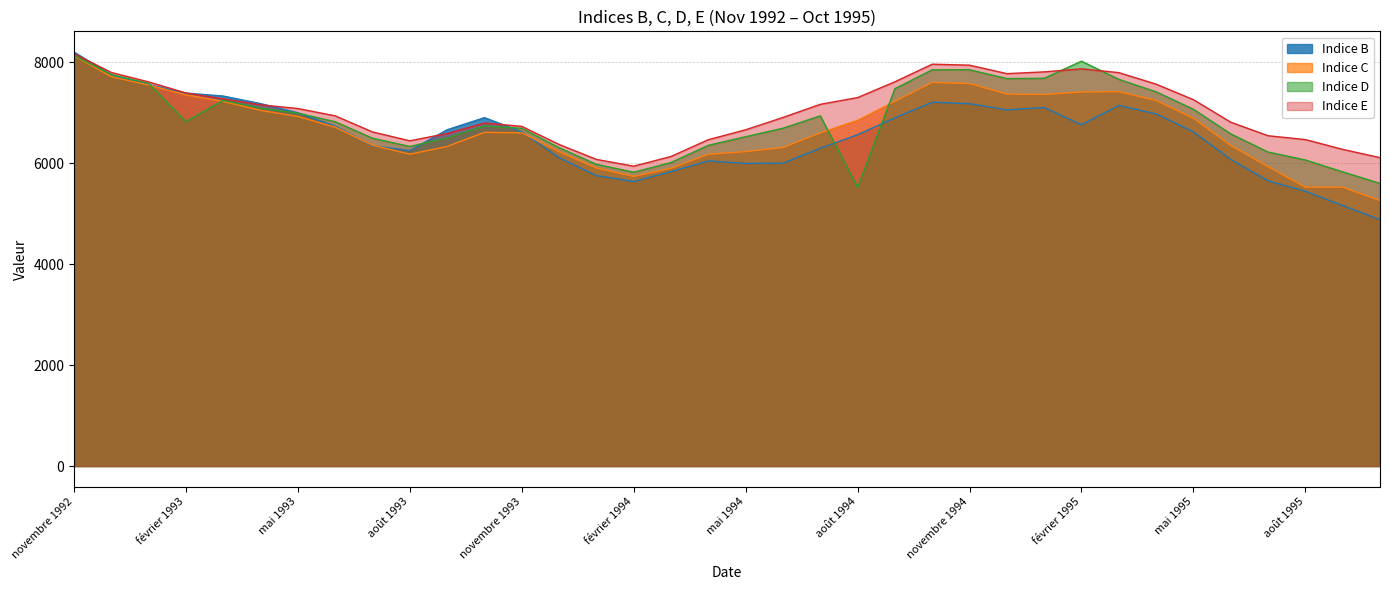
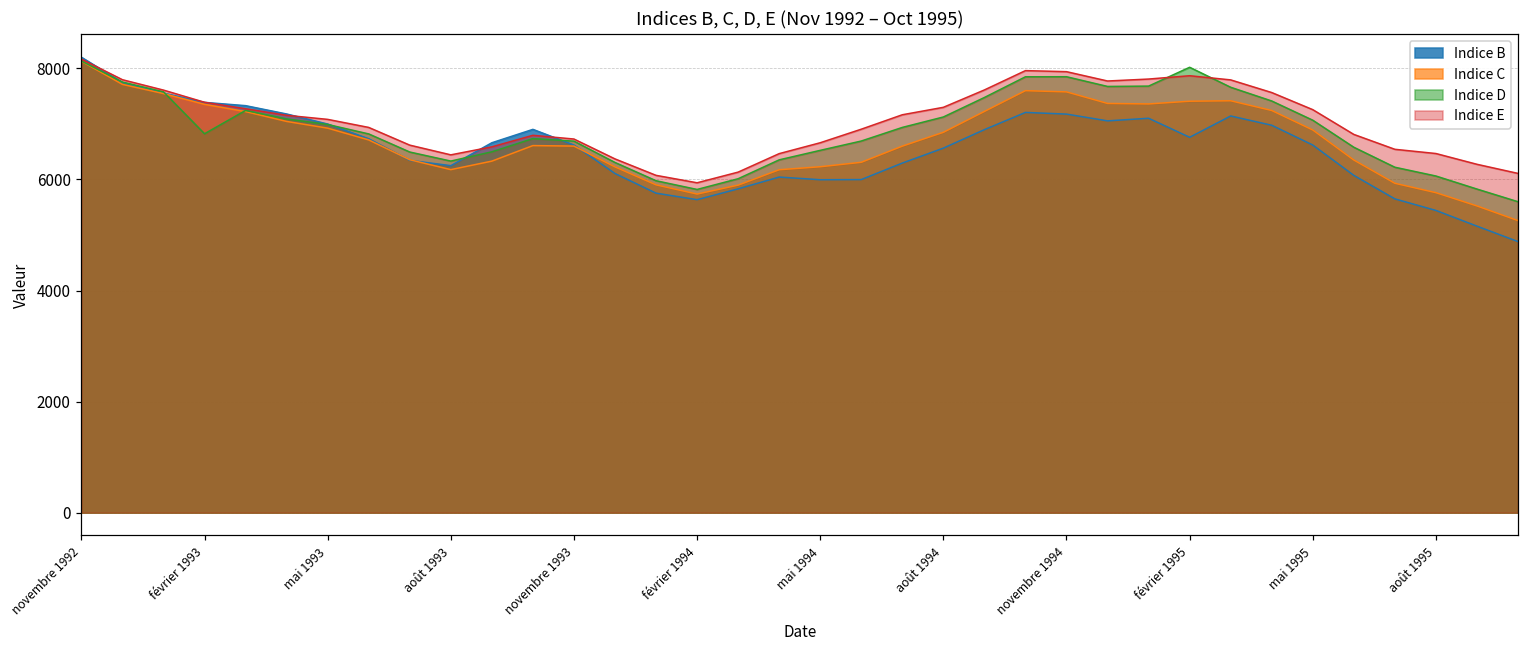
  {
    "Indice B": {
      "août 1993": 6200,
      "février 1994": 5600,
      "mai 1994": 6000,
      "août 1994": 6600,
      "novembre 1994": 7200,
      "février 1995": 6800,
      "mai 1995": 6600,
      "août 1995": 5400
    },
    "Indice C": {
      "mai 1993": 6900,
      "août 1993": 6200,
      "février 1994": 5700,
      "mai 1994": 6200,
      "août 1994": 6800,
      "novembre 1994": 7600,
      "février 1995": 7400,
      "mai 1995": 6900,
-     "août 1995": 5500
+     "août 1995": 5800
    },
    "Indice D": {
      "février 1993": 6800,
      "août 1993": 6300,
      "février 1994": 5800,
      "mai 1994": 6500,
-     "août 1994": 5500,
+     "août 1994": 7100,
      "novembre 1994": 7900,
      "février 1995": 8000,
      "mai 1995": 7100,
      "août 1995": 6100
    },
    "Indice E": {
      "mai 1993": 7100,
      "août 1993": 6400,
      "février 1994": 5900,
      "mai 1994": 6700,
      "août 1994": 7300,
      "novembre 1994": 7900,
      "février 1995": 7900,
      "mai 1995": 7300,
      "août 1995": 6500
    }
  }
